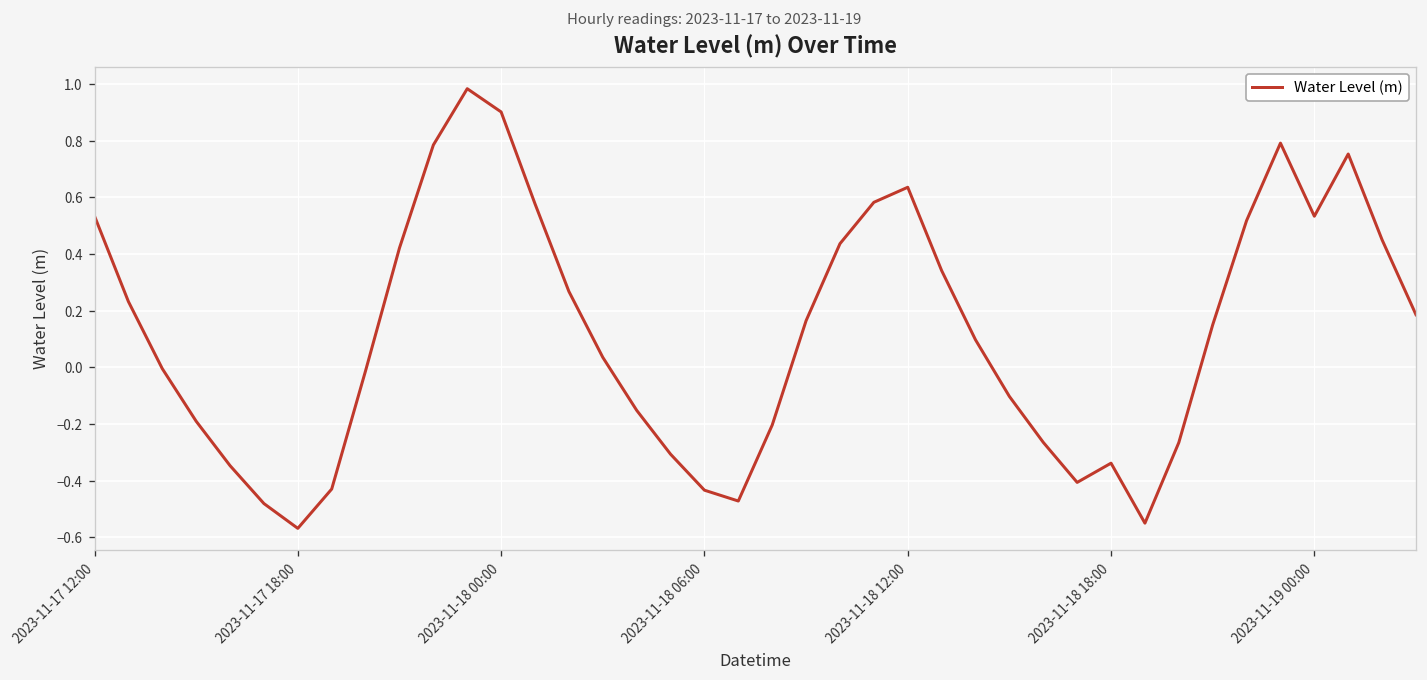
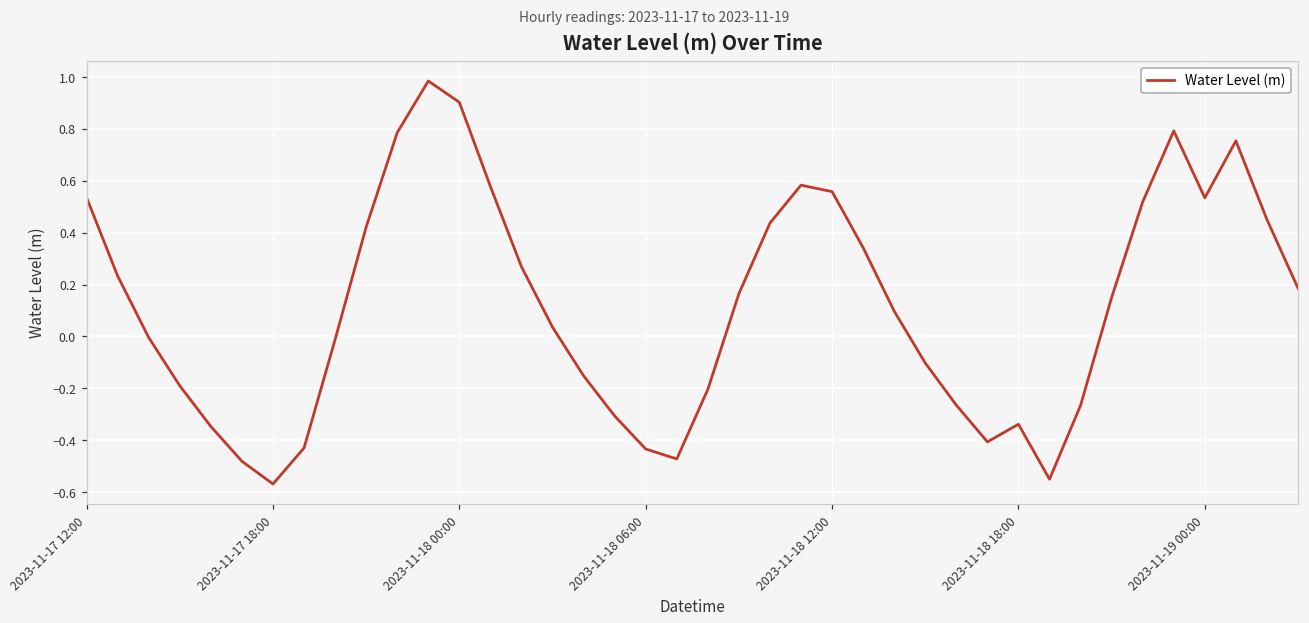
  {
    "2023-11-17 12:00": 0.53,
    "2023-11-17 18:00": -0.57,
    "2023-11-18 00:00": 0.90,
    "2023-11-18 06:00": -0.43,
-   "2023-11-18 12:00": 0.64,
+   "2023-11-18 12:00": 0.56,
    "2023-11-18 18:00": -0.34,
    "2023-11-19 00:00": 0.53
  }
